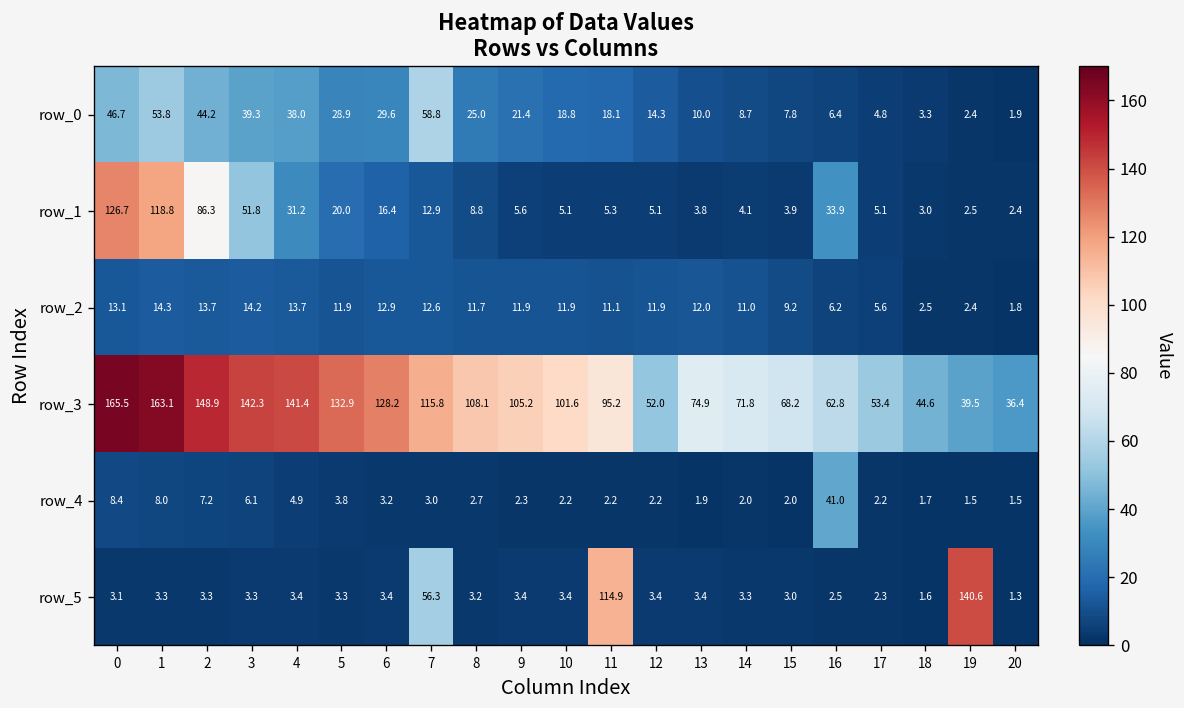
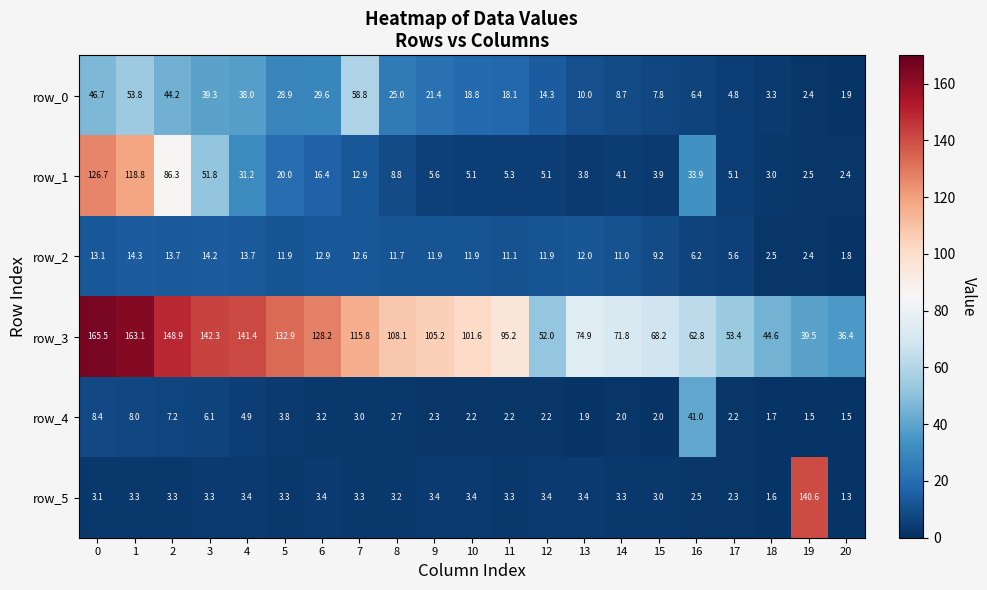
  {
    "row_0": {
      "0": 46.7,
      "1": 53.8,
      "2": 44.2,
      "3": 39.3,
      "4": 38.0,
      "5": 28.9,
      "6": 29.6,
      "7": 58.8,
      "8": 25.0,
      "9": 21.4,
      "10": 18.8,
      "11": 18.1,
      "12": 14.3,
      "13": 10.0,
      "14": 8.7,
      "15": 7.8,
      "16": 6.4,
      "17": 4.8,
      "18": 3.3,
      "19": 2.4,
      "20": 1.9
    },
    "row_1": {
      "0": 126.7,
      "1": 118.8,
      "2": 86.3,
      "3": 51.8,
      "4": 31.2,
      "5": 20.0,
      "6": 16.4,
      "7": 12.9,
      "8": 8.8,
      "9": 5.6,
      "10": 5.1,
      "11": 5.3,
      "12": 5.1,
      "13": 3.8,
      "14": 4.1,
      "15": 3.9,
      "16": 33.9,
      "17": 5.1,
      "18": 3.0,
      "19": 2.5,
      "20": 2.4
    },
    "row_2": {
      "0": 13.1,
      "1": 14.3,
      "2": 13.7,
      "3": 14.2,
      "4": 13.7,
      "5": 11.9,
      "6": 12.9,
      "7": 12.6,
      "8": 11.7,
      "9": 11.9,
      "10": 11.9,
      "11": 11.1,
      "12": 11.9,
      "13": 12.0,
      "14": 11.0,
      "15": 9.2,
      "16": 6.2,
      "17": 5.6,
      "18": 2.5,
      "19": 2.4,
      "20": 1.8
    },
    "row_3": {
      "0": 165.5,
      "1": 163.1,
      "2": 148.9,
      "3": 142.3,
      "4": 141.4,
      "5": 132.9,
      "6": 128.2,
      "7": 115.8,
      "8": 108.1,
      "9": 105.2,
      "10": 101.6,
      "11": 95.2,
      "12": 52.0,
      "13": 74.9,
      "14": 71.8,
      "15": 68.2,
      "16": 62.8,
      "17": 53.4,
      "18": 44.6,
      "19": 39.5,
      "20": 36.4
    },
    "row_4": {
      "0": 8.4,
      "1": 8.0,
      "2": 7.2,
      "3": 6.1,
      "4": 4.9,
      "5": 3.8,
      "6": 3.2,
      "7": 3.0,
      "8": 2.7,
      "9": 2.3,
      "10": 2.2,
      "11": 2.2,
      "12": 2.2,
      "13": 1.9,
      "14": 2.0,
      "15": 2.0,
      "16": 41.0,
      "17": 2.2,
      "18": 1.7,
      "19": 1.5,
      "20": 1.5
    },
    "row_5": {
      "0": 3.1,
      "1": 3.3,
      "2": 3.3,
      "3": 3.3,
      "4": 3.4,
      "5": 3.3,
      "6": 3.4,
-     "7": 56.3,
+     "7": 3.3,
      "8": 3.2,
      "9": 3.4,
      "10": 3.4,
-     "11": 114.9,
+     "11": 3.3,
      "12": 3.4,
      "13": 3.4,
      "14": 3.3,
      "15": 3.0,
      "16": 2.5,
      "17": 2.3,
      "18": 1.6,
      "19": 140.6,
      "20": 1.3
    }
  }
